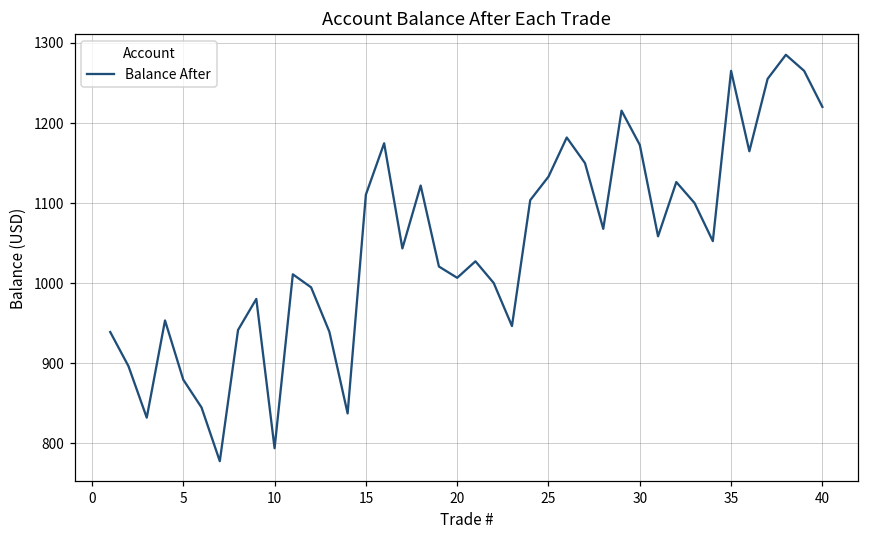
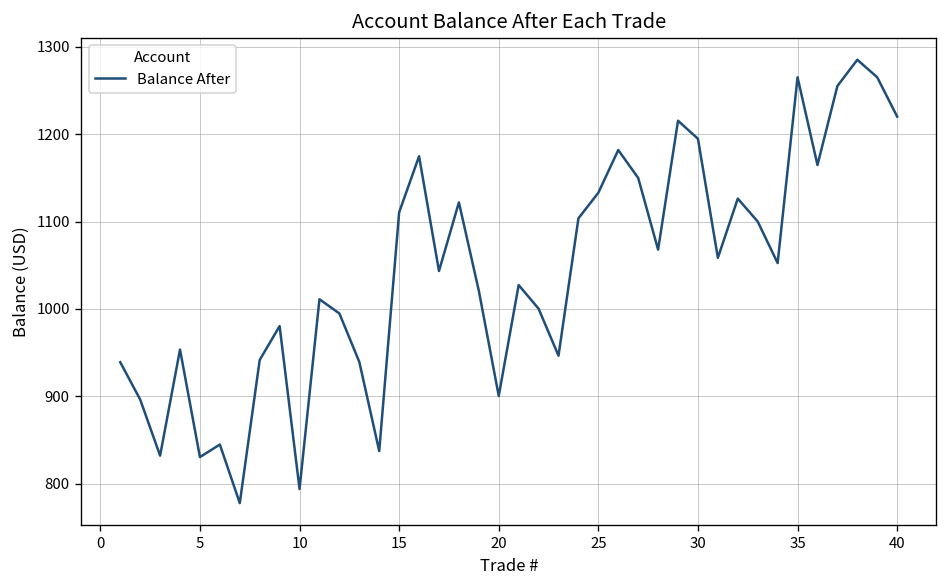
  {
-   "5": 880,
+   "5": 830,
    "10": 790,
    "15": 1110,
-   "20": 1010,
+   "20": 900,
    "25": 1130,
-   "30": 1170,
+   "30": 1190,
    "35": 1270,
    "40": 1220
  }
